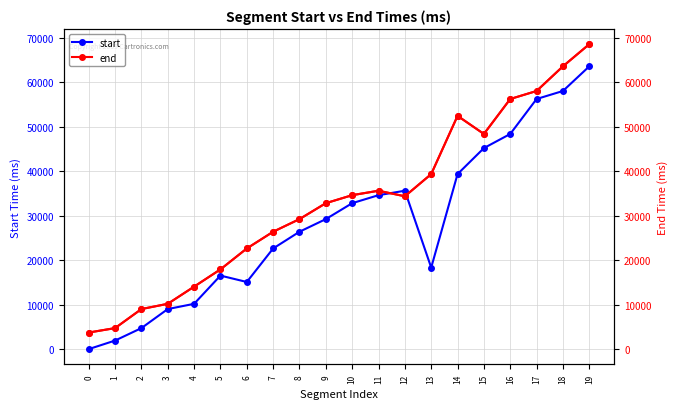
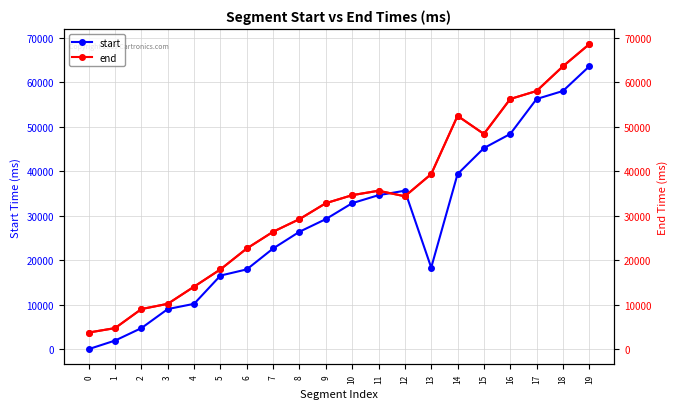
  {
    "start": {
      "0": 0,
      "1": 2000,
      "2": 5000,
      "3": 9000,
      "4": 10000,
      "5": 17000,
-     "6": 15000,
+     "6": 18000,
      "7": 23000,
      "8": 26000,
      "9": 29000,
      "10": 33000,
      "11": 35000,
      "12": 36000,
      "13": 18000,
      "14": 39000,
      "15": 45000,
      "16": 48000,
      "17": 56000,
      "18": 58000,
      "19": 64000
    },
    "end": {
      "0": 4000,
      "1": 5000,
      "2": 9000,
      "3": 10000,
      "4": 14000,
      "5": 18000,
      "6": 23000,
      "7": 26000,
      "8": 29000,
      "9": 33000,
      "10": 35000,
      "11": 36000,
      "12": 34000,
      "13": 39000,
      "14": 52000,
      "15": 48000,
      "16": 56000,
      "17": 58000,
      "18": 64000,
      "19": 69000
    }
  }
